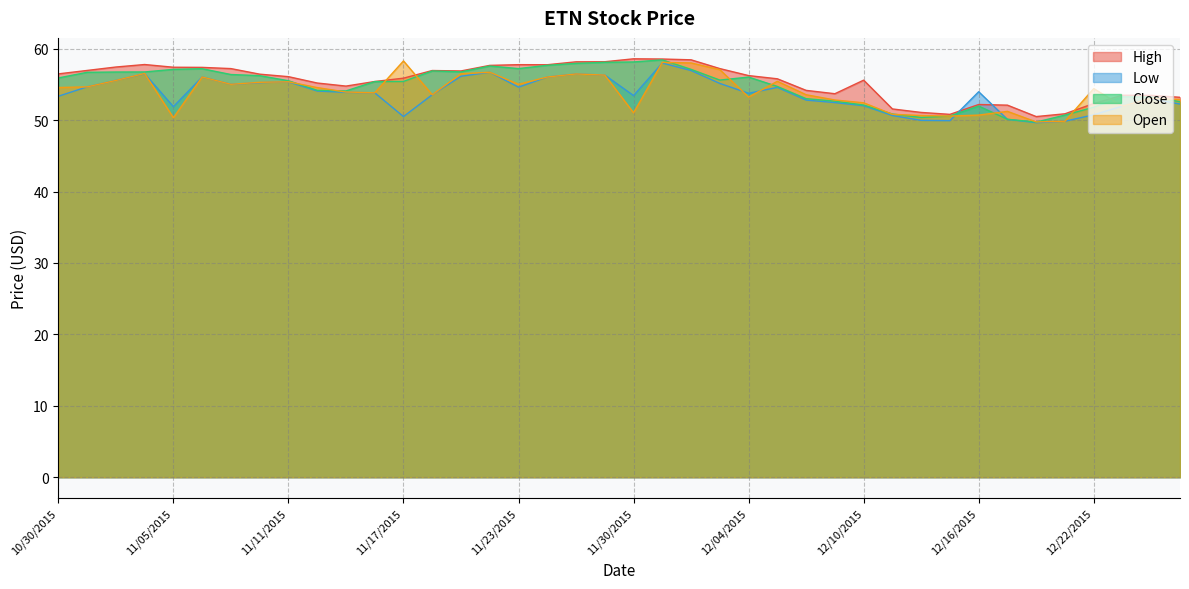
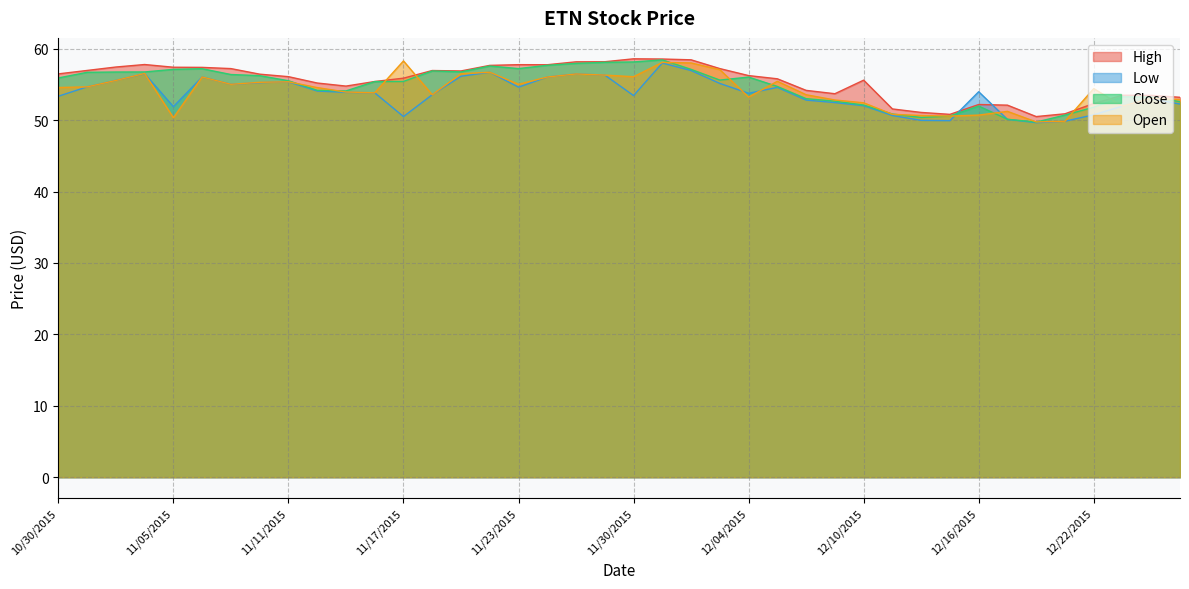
  {
    "High": {
      "10/30/2015": 56,
      "11/11/2015": 56,
      "11/17/2015": 56,
      "11/23/2015": 58,
      "11/30/2015": 59,
      "12/10/2015": 56
    },
    "Low": {
      "10/30/2015": 53,
      "11/05/2015": 52,
      "11/17/2015": 51,
      "11/23/2015": 55,
      "11/30/2015": 53,
      "12/04/2015": 54,
      "12/16/2015": 54
    },
    "Close": {
      "10/30/2015": 56,
      "11/17/2015": 55,
      "11/23/2015": 57,
      "11/30/2015": 58
    },
    "Open": {
      "10/30/2015": 55,
      "11/05/2015": 50,
      "11/17/2015": 58,
      "11/23/2015": 55,
-     "11/30/2015": 51,
+     "11/30/2015": 56,
      "12/04/2015": 53,
      "12/16/2015": 51
    }
  }
